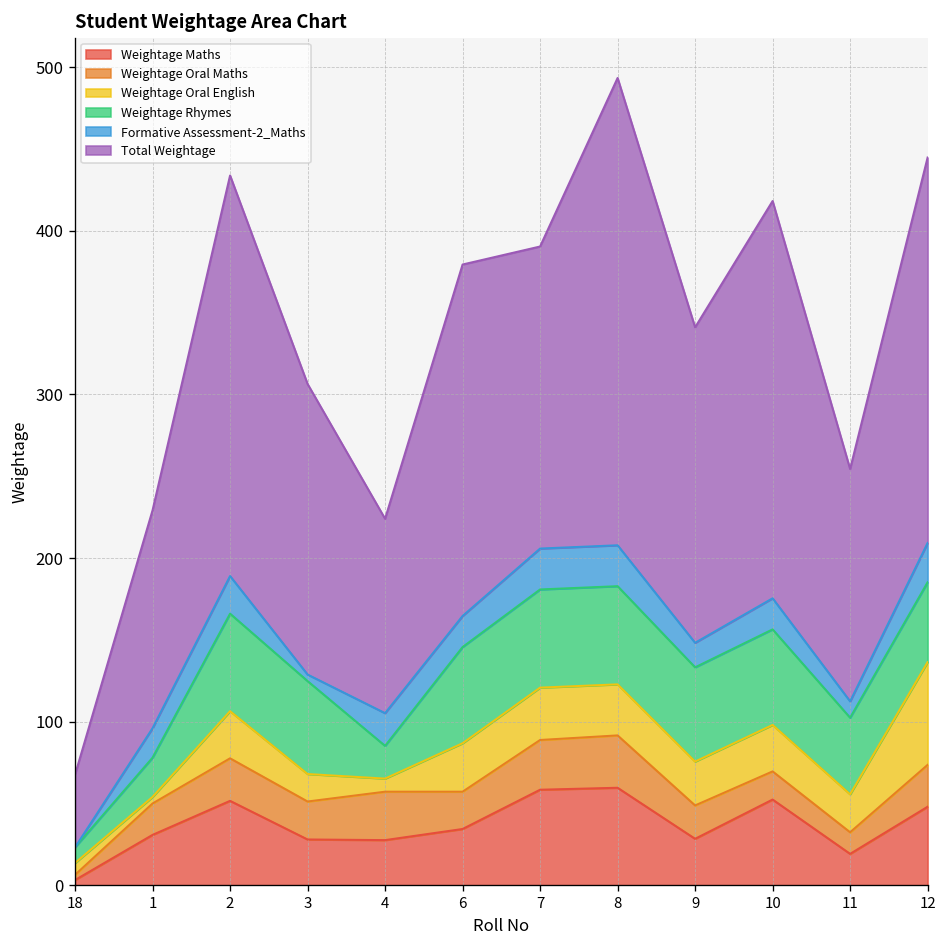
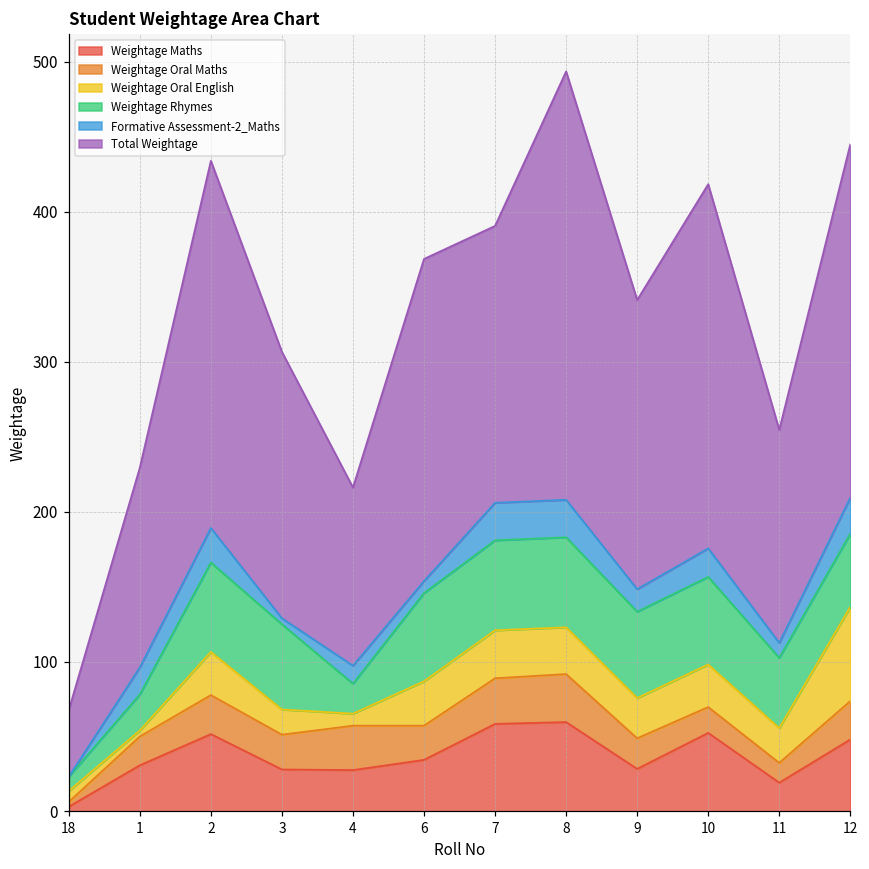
  {
    "Weightage Oral English": {
      "18": 7,
      "1": 4,
      "2": 29,
      "3": 17,
      "4": 8,
      "6": 30,
      "7": 32,
      "8": 31,
      "9": 27,
      "10": 28,
      "11": 23,
      "12": 63
    },
    "Weightage Rhymes": {
      "1": 24,
      "2": 60,
      "3": 57,
      "4": 20,
      "6": 59,
      "7": 60,
      "8": 60,
      "9": 58,
      "10": 58,
      "11": 47,
      "12": 49
    },
    "Formative Assessment-2_Maths": {
      "1": 18,
      "2": 23,
      "3": 4,
-     "4": 20,
-     "6": 19,
+     "4": 12,
+     "6": 8,
      "7": 25,
      "8": 25,
      "9": 15,
      "10": 19,
      "11": 10,
      "12": 24
    },
    "Total Weightage": {
      "18": 44,
      "1": 133,
      "2": 245,
      "3": 178,
      "4": 119,
      "6": 215,
      "7": 185,
      "8": 286,
      "9": 193,
      "10": 243,
      "11": 142,
      "12": 236
    }
  }
